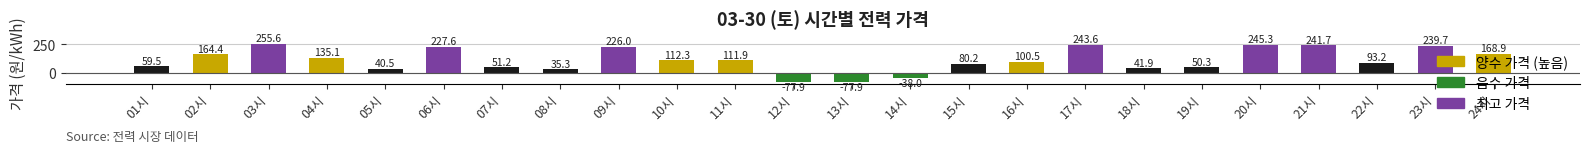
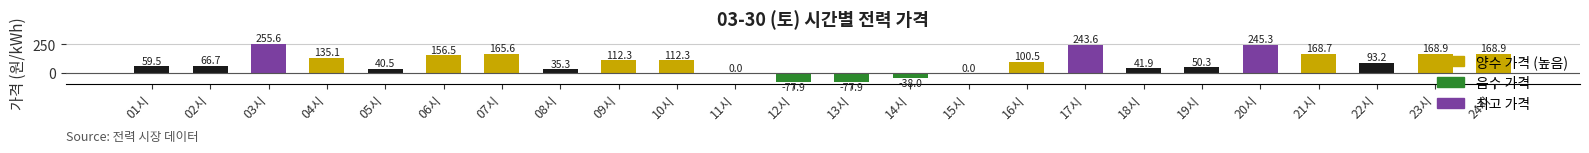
  {
    "01시": 59.5,
-   "02시": 164.4,
+   "02시": 66.7,
    "03시": 255.6,
    "04시": 135.1,
    "05시": 40.5,
-   "06시": 227.6,
-   "07시": 51.2,
+   "06시": 156.5,
+   "07시": 165.6,
    "08시": 35.3,
-   "09시": 226.0,
+   "09시": 112.3,
    "10시": 112.3,
-   "11시": 111.9,
+   "11시": 0.0,
    "12시": -77.9,
    "13시": -77.9,
    "14시": -38.0,
-   "15시": 80.2,
+   "15시": 0.0,
    "16시": 100.5,
    "17시": 243.6,
    "18시": 41.9,
    "19시": 50.3,
    "20시": 245.3,
-   "21시": 241.7,
+   "21시": 168.7,
    "22시": 93.2,
-   "23시": 239.7,
+   "23시": 168.9,
    "24시": 168.9
  }
